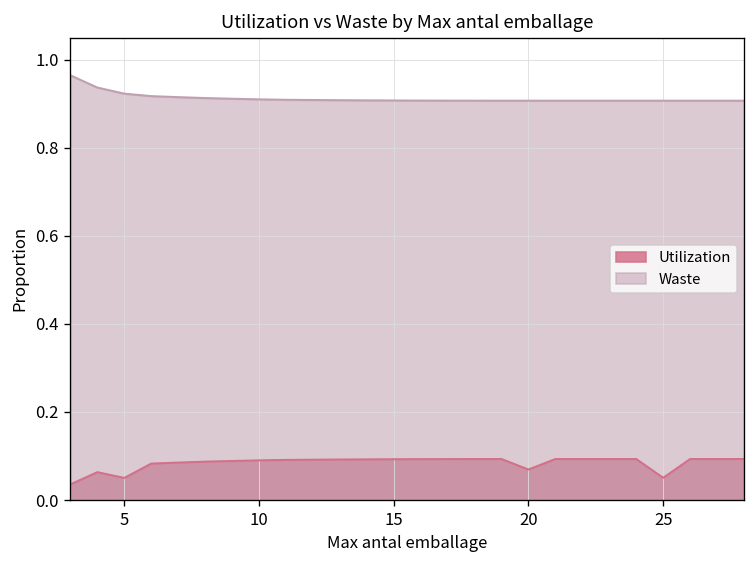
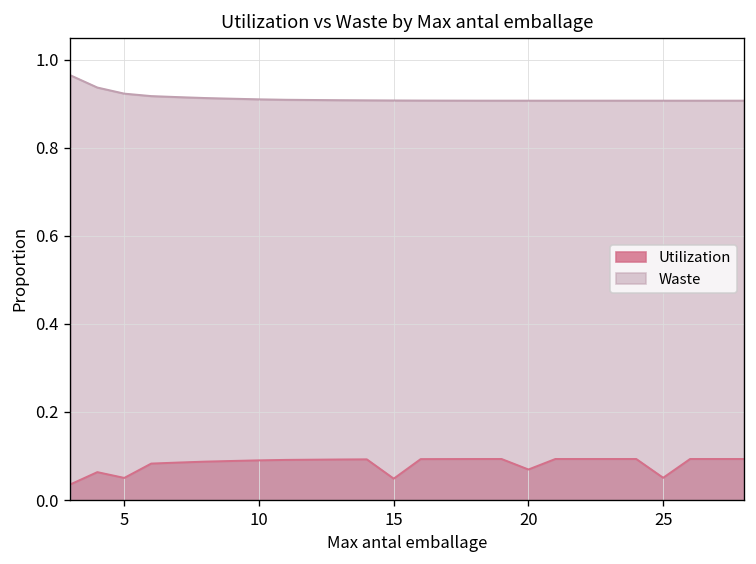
  {
    "Utilization": {
      "5": 0.05,
      "10": 0.09,
-     "15": 0.09,
+     "15": 0.05,
      "20": 0.07,
      "25": 0.05
    },
    "Waste": {
      "5": 0.92,
      "10": 0.91,
      "15": 0.91,
      "20": 0.91,
      "25": 0.91
    }
  }
